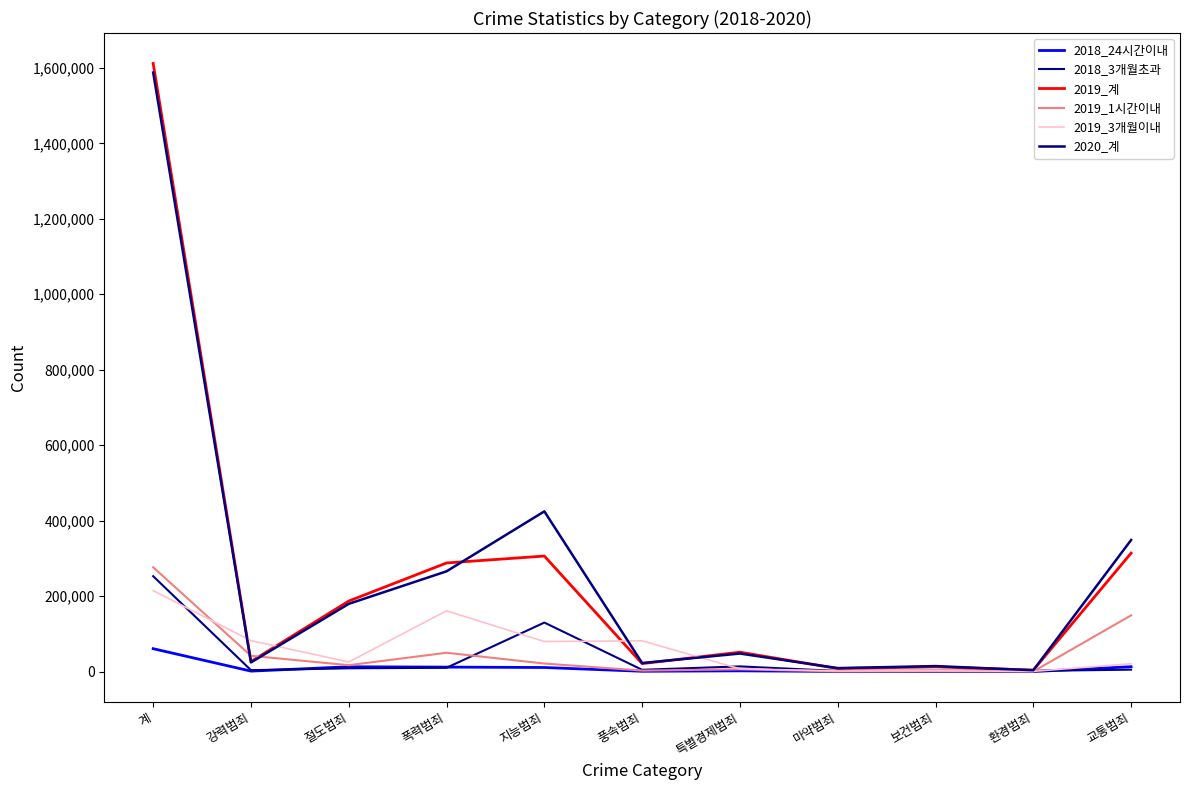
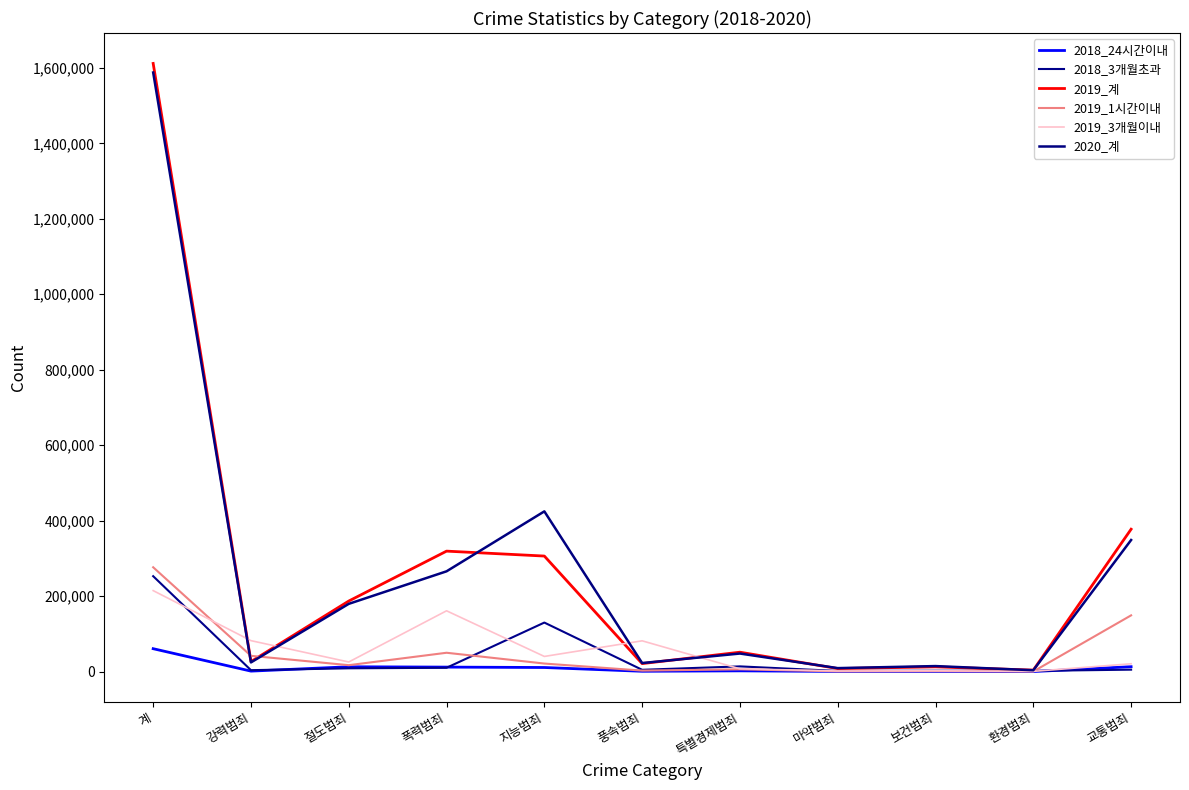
  {
    "2018_24시간이내": {
      "계": "60,000",
      "지능범죄": "10,000",
      "교통범죄": "10,000"
    },
    "2019_계": {
      "계": "1,610,000",
      "절도범죄": "190,000",
-     "폭력범죄": "290,000",
+     "폭력범죄": "320,000",
      "지능범죄": "310,000",
-     "교통범죄": "310,000"
+     "교통범죄": "380,000"
    },
    "2019_1시간이내": {
      "계": "280,000",
      "강력범죄": "40,000",
      "폭력범죄": "50,000",
      "지능범죄": "20,000",
      "교통범죄": "150,000"
    },
    "2019_3개월이내": {
      "계": "210,000",
      "강력범죄": "80,000",
      "절도범죄": "30,000",
      "폭력범죄": "160,000",
-     "지능범죄": "80,000",
+     "지능범죄": "40,000",
      "풍속범죄": "80,000",
      "교통범죄": "20,000"
    }
  }
